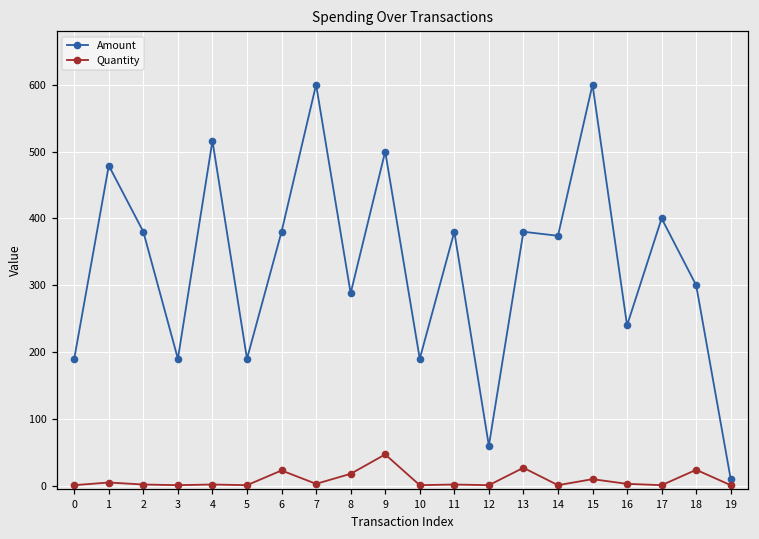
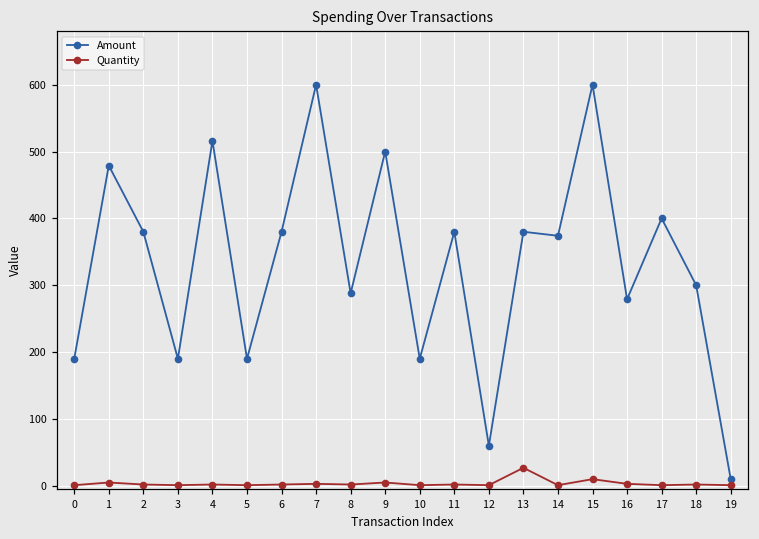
  {
    "Amount": {
      "0": 190,
      "1": 480,
      "2": 380,
      "3": 190,
      "4": 520,
      "5": 190,
      "6": 380,
      "7": 600,
      "8": 290,
      "9": 500,
      "10": 190,
      "11": 380,
      "12": 60,
      "13": 380,
      "14": 370,
      "15": 600,
-     "16": 240,
+     "16": 280,
      "17": 400,
      "18": 300,
      "19": 10
    },
    "Quantity": {
      "0": 0,
      "1": 10,
      "2": 0,
      "3": 0,
      "4": 0,
      "5": 0,
-     "6": 20,
+     "6": 0,
      "7": 0,
-     "8": 20,
-     "9": 50,
+     "8": 0,
+     "9": 10,
      "10": 0,
      "11": 0,
      "12": 0,
      "13": 30,
      "14": 0,
      "15": 10,
      "16": 0,
      "17": 0,
-     "18": 20,
+     "18": 0,
      "19": 0
    }
  }
